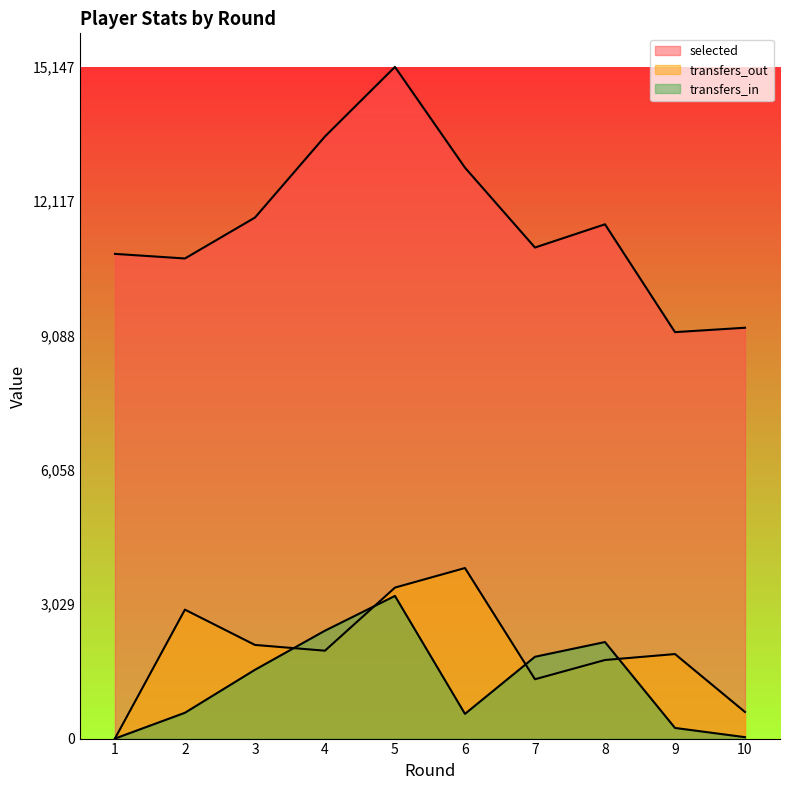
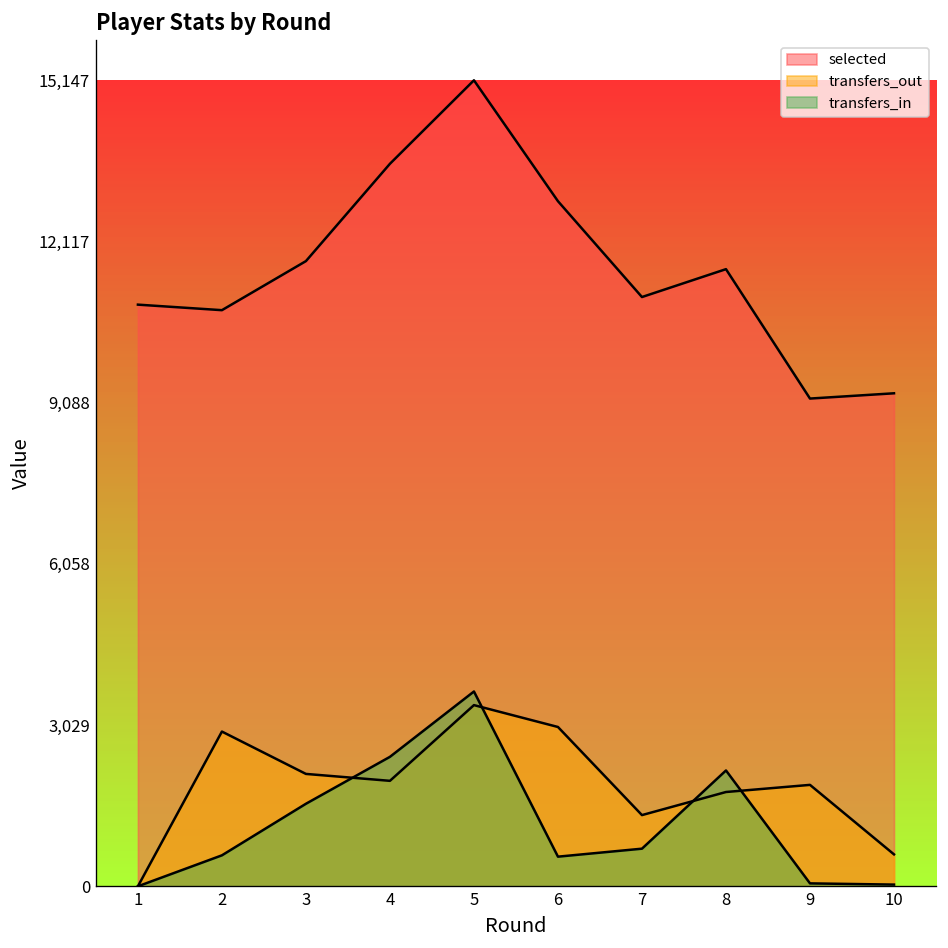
  {
    "selected": {
      "1": "10,900",
      "2": "10,800",
      "3": "11,700",
      "4": "13,600",
      "5": "15,100",
      "6": "12,900",
      "7": "11,100",
      "8": "11,600",
      "9": "9,200",
      "10": "9,300"
    },
    "transfers_out": {
      "2": "2,900",
      "3": "2,100",
      "4": "2,000",
      "5": "3,400",
-     "6": "3,800",
+     "6": "3,000",
      "7": "1,300",
      "8": "1,800",
      "9": "1,900",
      "10": "600"
    },
    "transfers_in": {
      "2": "600",
      "3": "1,600",
      "4": "2,400",
-     "5": "3,200",
+     "5": "3,700",
      "6": "600",
-     "7": "1,800",
+     "7": "700",
      "8": "2,200",
-     "9": "200",
+     "9": "100",
      "10": "0"
    }
  }
